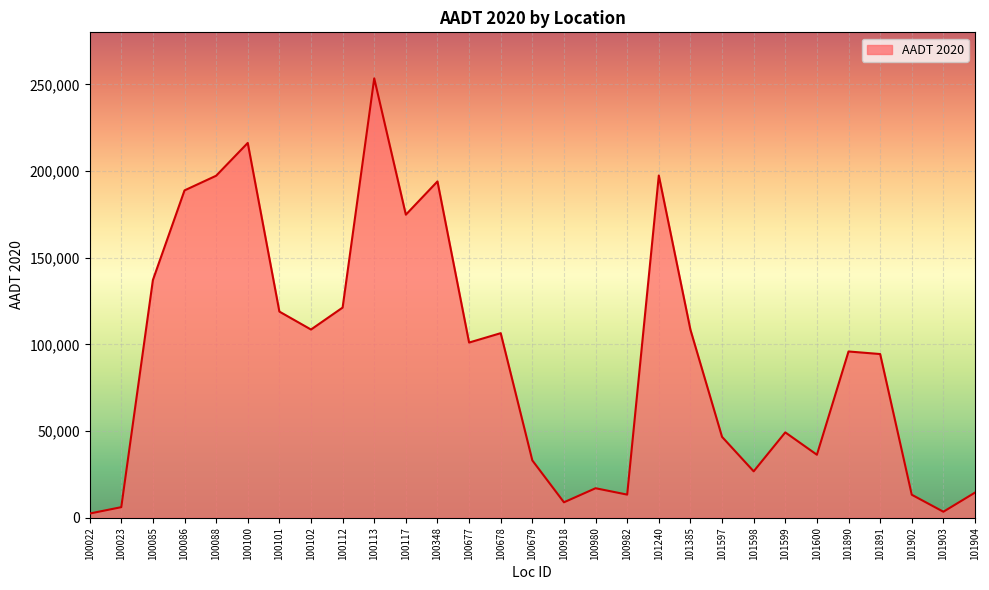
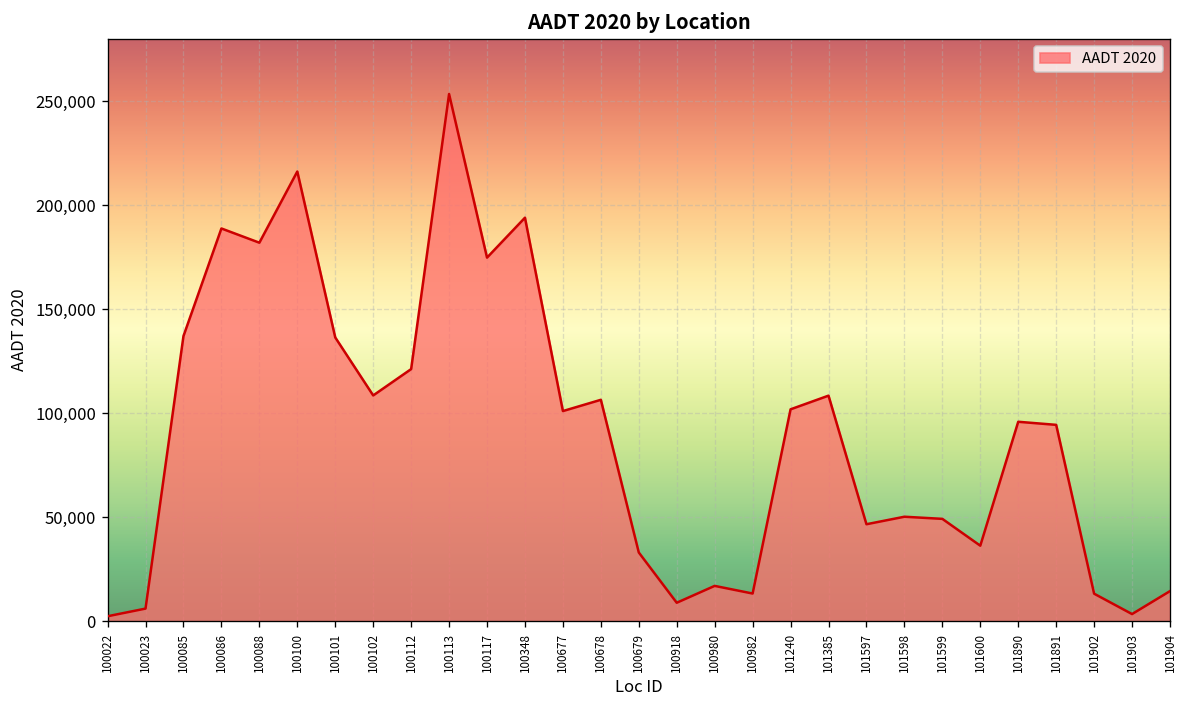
  {
    "100022": "2,000",
    "100023": "6,000",
    "100085": "137,000",
    "100086": "189,000",
-   "100088": "197,000",
+   "100088": "182,000",
    "100100": "216,000",
-   "100101": "119,000",
+   "100101": "136,000",
    "100102": "109,000",
    "100112": "121,000",
    "100113": "253,000",
    "100117": "175,000",
    "100348": "194,000",
    "100677": "101,000",
    "100678": "106,000",
    "100679": "33,000",
    "100918": "9,000",
    "100980": "17,000",
    "100982": "13,000",
-   "101240": "197,000",
+   "101240": "102,000",
    "101385": "108,000",
    "101597": "47,000",
-   "101598": "27,000",
+   "101598": "50,000",
    "101599": "49,000",
    "101600": "36,000",
    "101890": "96,000",
    "101891": "94,000",
    "101902": "13,000",
    "101903": "3,000",
    "101904": "14,000"
  }
